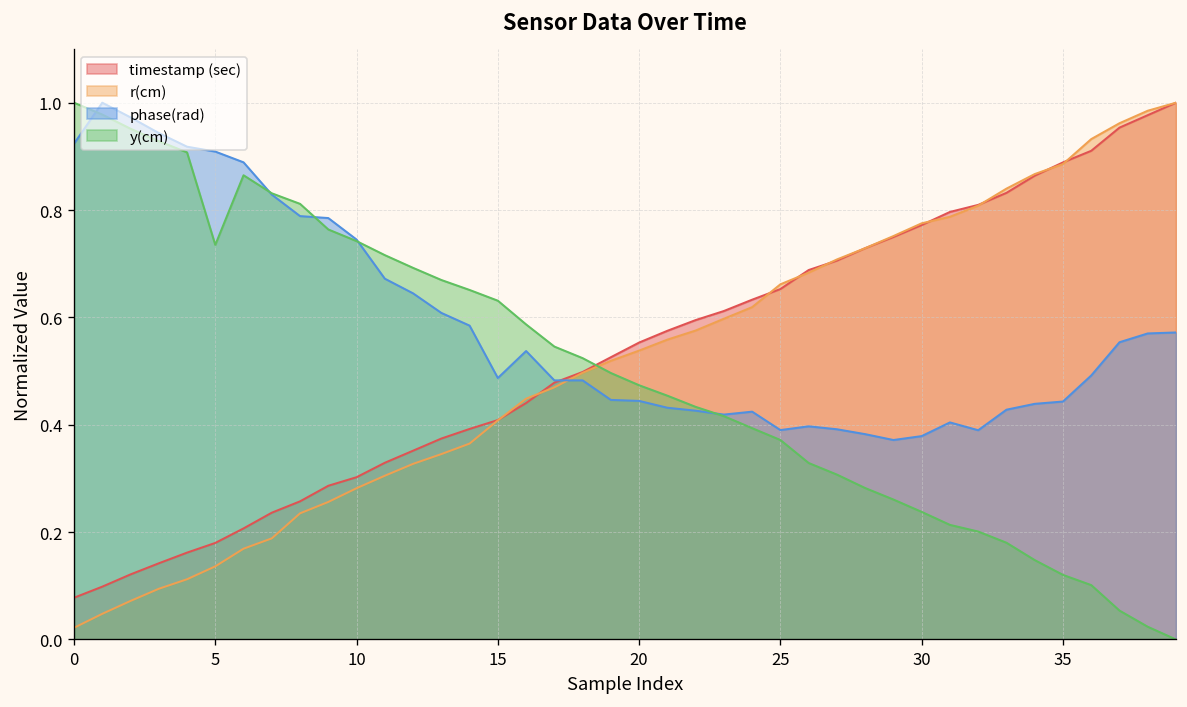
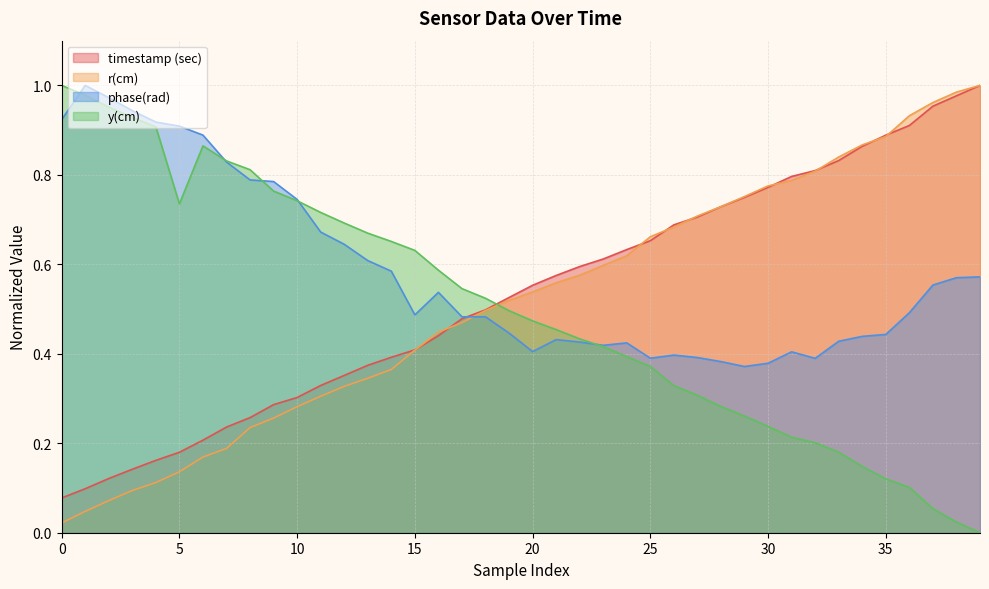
  {
    "phase(rad)": {
      "0": 0.92,
      "15": 0.49,
-     "20": 0.44,
+     "20": 0.40,
      "25": 0.39,
      "30": 0.38,
      "35": 0.44
    },
    "y(cm)": {
      "0": 1.00,
      "5": 0.74,
      "15": 0.63,
      "20": 0.47,
      "25": 0.37,
      "30": 0.24,
      "35": 0.12
    }
  }
